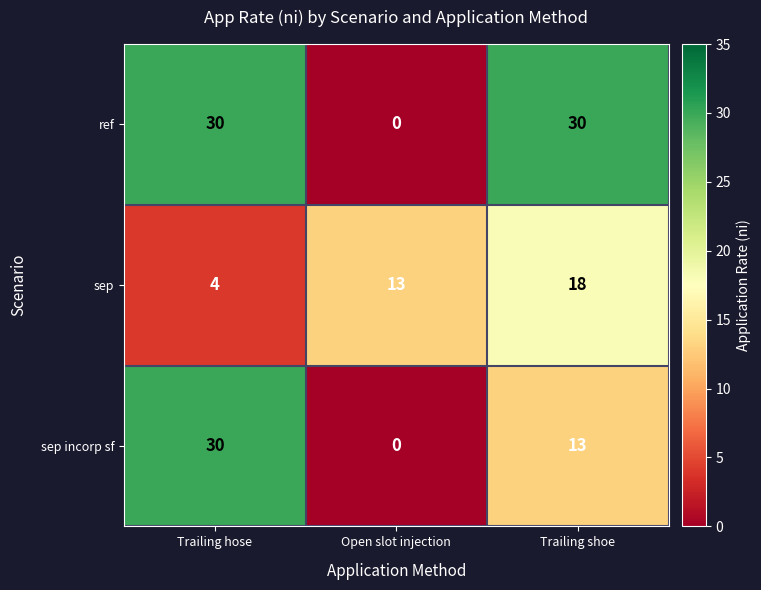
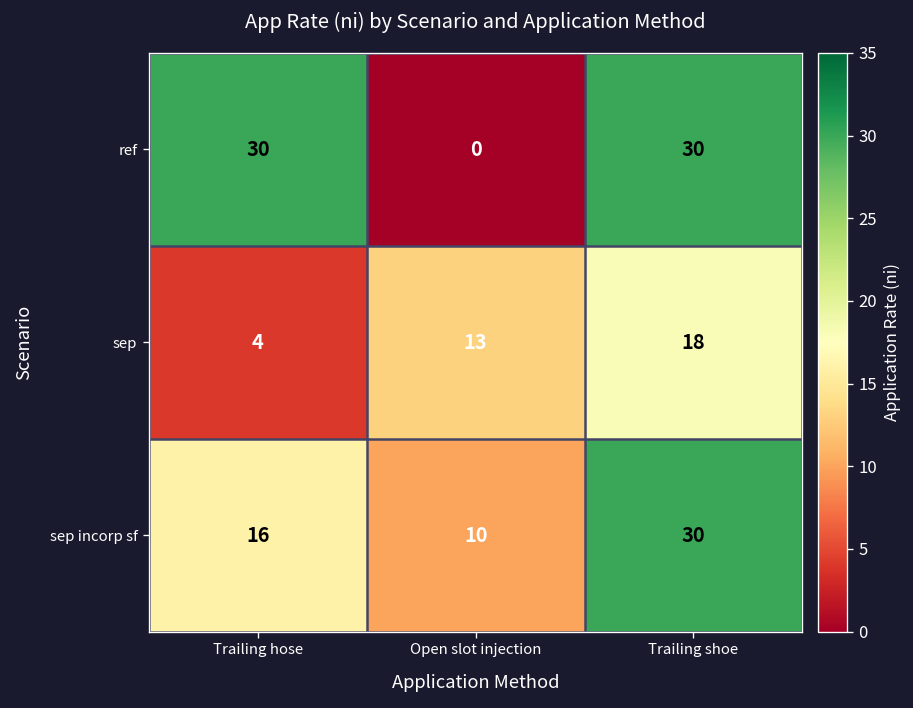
  {
    "ref": {
      "Trailing hose": 30,
      "Open slot injection": 0,
      "Trailing shoe": 30
    },
    "sep": {
      "Trailing hose": 4,
      "Open slot injection": 13,
      "Trailing shoe": 18
    },
    "sep incorp sf": {
-     "Trailing hose": 30,
-     "Open slot injection": 0,
-     "Trailing shoe": 13
+     "Trailing hose": 16,
+     "Open slot injection": 10,
+     "Trailing shoe": 30
    }
  }
